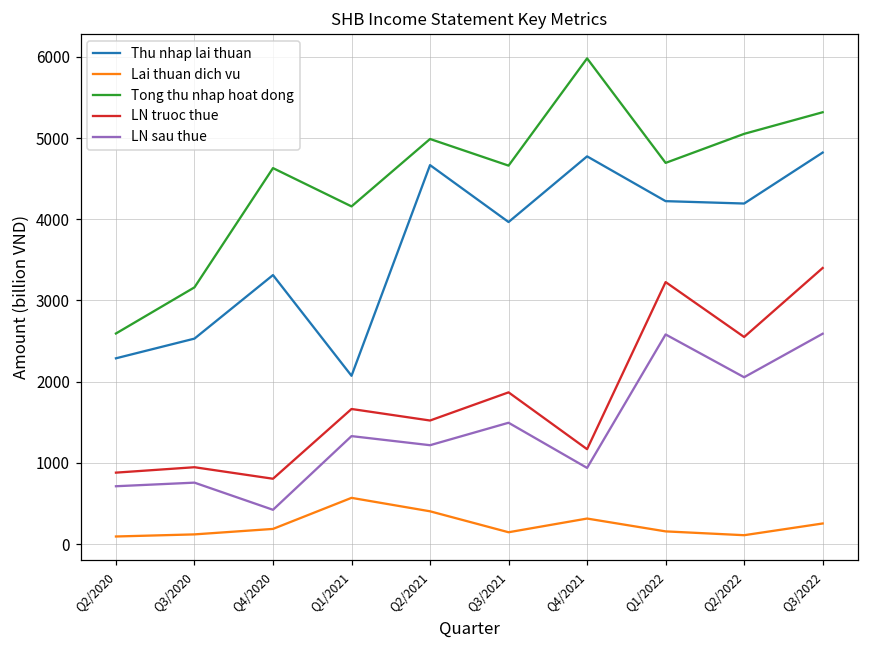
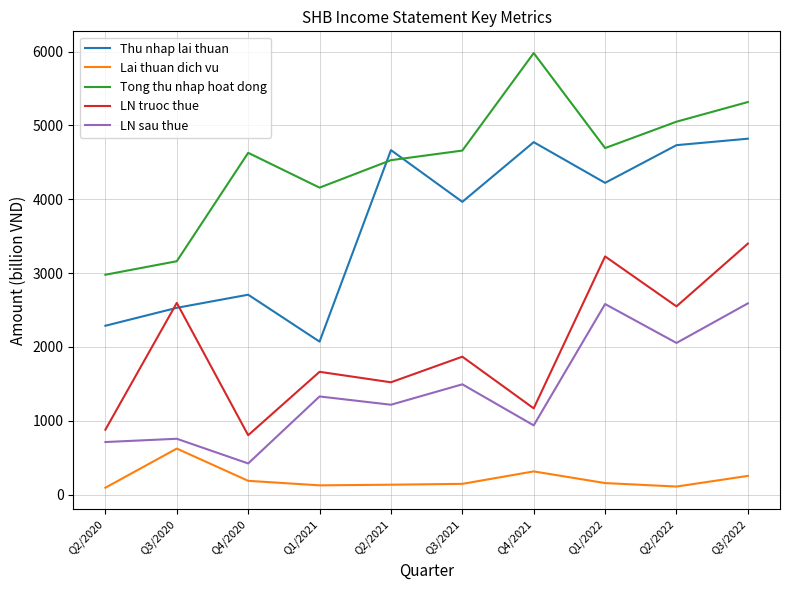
  {
    "Thu nhap lai thuan": {
      "Q2/2020": 2300,
      "Q3/2020": 2500,
-     "Q4/2020": 3300,
+     "Q4/2020": 2700,
      "Q1/2021": 2100,
      "Q2/2021": 4700,
      "Q3/2021": 4000,
      "Q4/2021": 4800,
      "Q1/2022": 4200,
-     "Q2/2022": 4200,
+     "Q2/2022": 4700,
      "Q3/2022": 4800
    },
    "Lai thuan dich vu": {
      "Q2/2020": 100,
-     "Q3/2020": 100,
+     "Q3/2020": 600,
      "Q4/2020": 200,
-     "Q1/2021": 600,
-     "Q2/2021": 400,
+     "Q1/2021": 100,
+     "Q2/2021": 100,
      "Q3/2021": 100,
      "Q4/2021": 300,
      "Q1/2022": 200,
      "Q2/2022": 100,
      "Q3/2022": 300
    },
    "Tong thu nhap hoat dong": {
-     "Q2/2020": 2600,
+     "Q2/2020": 3000,
      "Q3/2020": 3200,
      "Q4/2020": 4600,
      "Q1/2021": 4200,
-     "Q2/2021": 5000,
+     "Q2/2021": 4500,
      "Q3/2021": 4700,
      "Q4/2021": 6000,
      "Q1/2022": 4700,
      "Q2/2022": 5100,
      "Q3/2022": 5300
    },
    "LN truoc thue": {
      "Q2/2020": 900,
-     "Q3/2020": 900,
+     "Q3/2020": 2600,
      "Q4/2020": 800,
      "Q1/2021": 1700,
      "Q2/2021": 1500,
      "Q3/2021": 1900,
      "Q4/2021": 1200,
      "Q1/2022": 3200,
      "Q2/2022": 2600,
      "Q3/2022": 3400
    },
    "LN sau thue": {
      "Q2/2020": 700,
      "Q3/2020": 800,
      "Q4/2020": 400,
      "Q1/2021": 1300,
      "Q2/2021": 1200,
      "Q3/2021": 1500,
      "Q4/2021": 900,
      "Q1/2022": 2600,
      "Q2/2022": 2100,
      "Q3/2022": 2600
    }
  }
